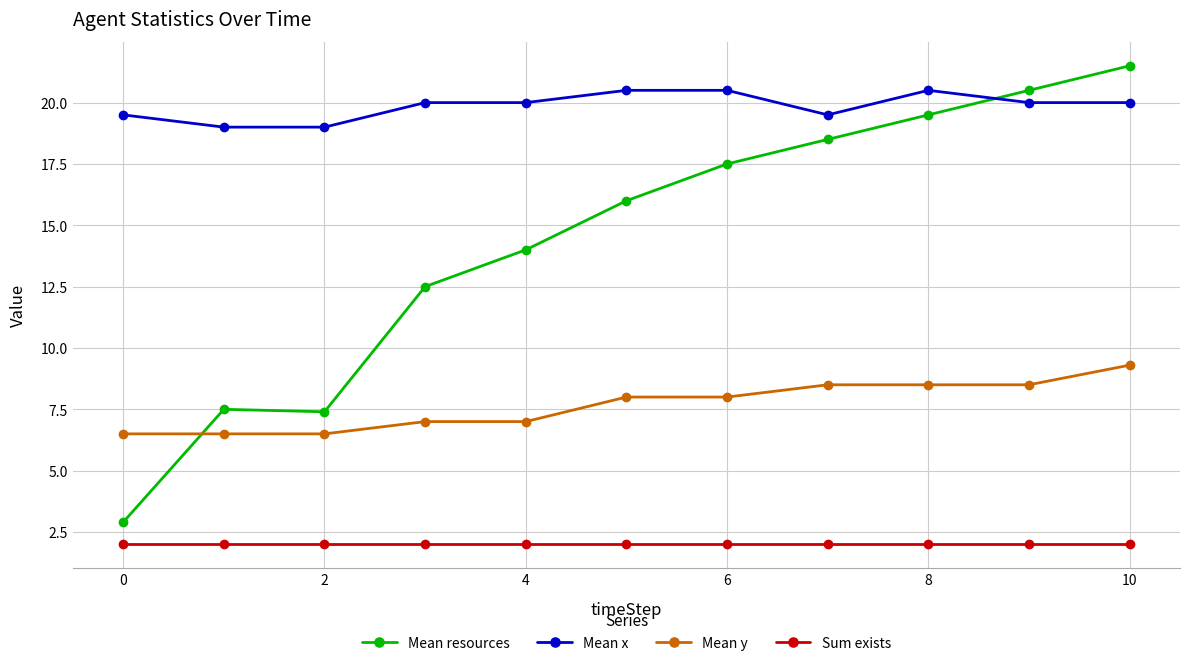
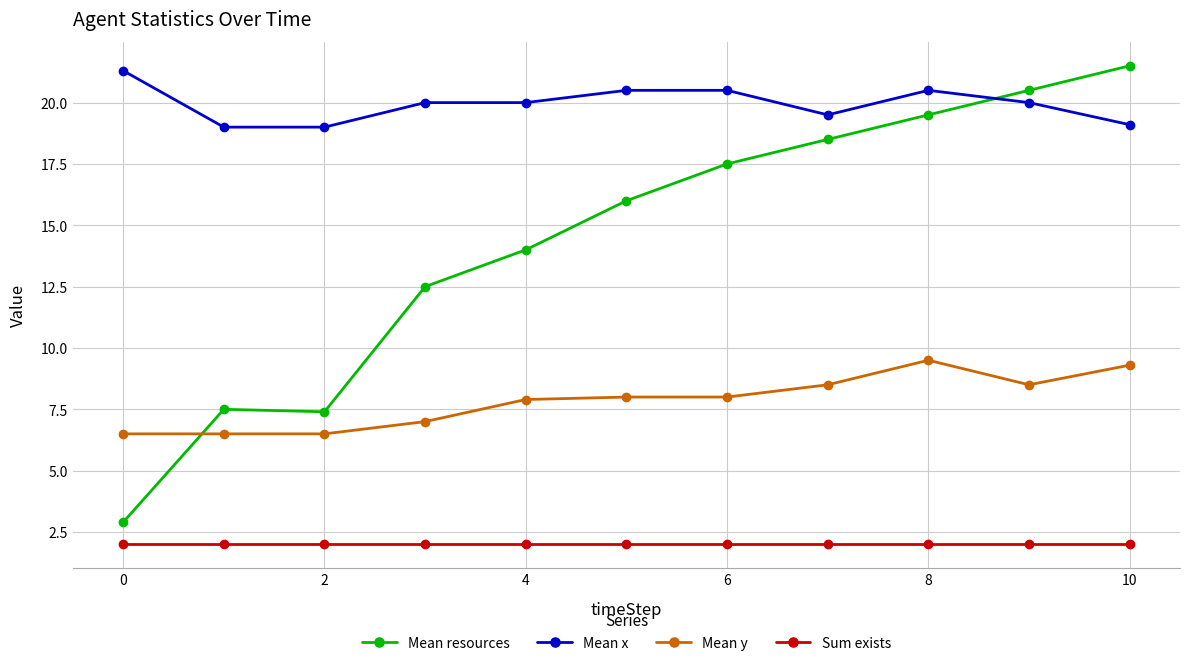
  {
    "Mean resources": {
      "0": 2.9,
      "2": 7.4,
      "4": 14.0,
      "6": 17.5,
      "8": 19.5,
      "10": 21.5
    },
    "Mean x": {
-     "0": 19.5,
+     "0": 21.3,
      "2": 19.0,
      "4": 20.0,
      "6": 20.5,
      "8": 20.5,
-     "10": 20.0
+     "10": 19.1
    },
    "Mean y": {
      "0": 6.5,
      "2": 6.5,
-     "4": 7.0,
+     "4": 7.9,
      "6": 8.0,
-     "8": 8.5,
+     "8": 9.5,
      "10": 9.3
    },
    "Sum exists": {
      "0": 2.0,
      "2": 2.0,
      "4": 2.0,
      "6": 2.0,
      "8": 2.0,
      "10": 2.0
    }
  }
